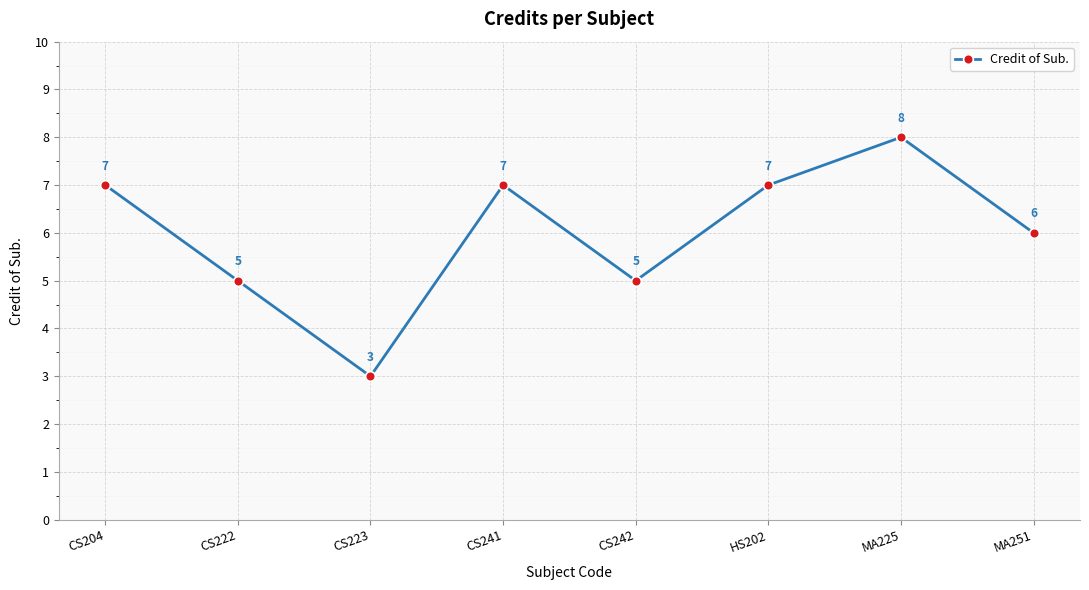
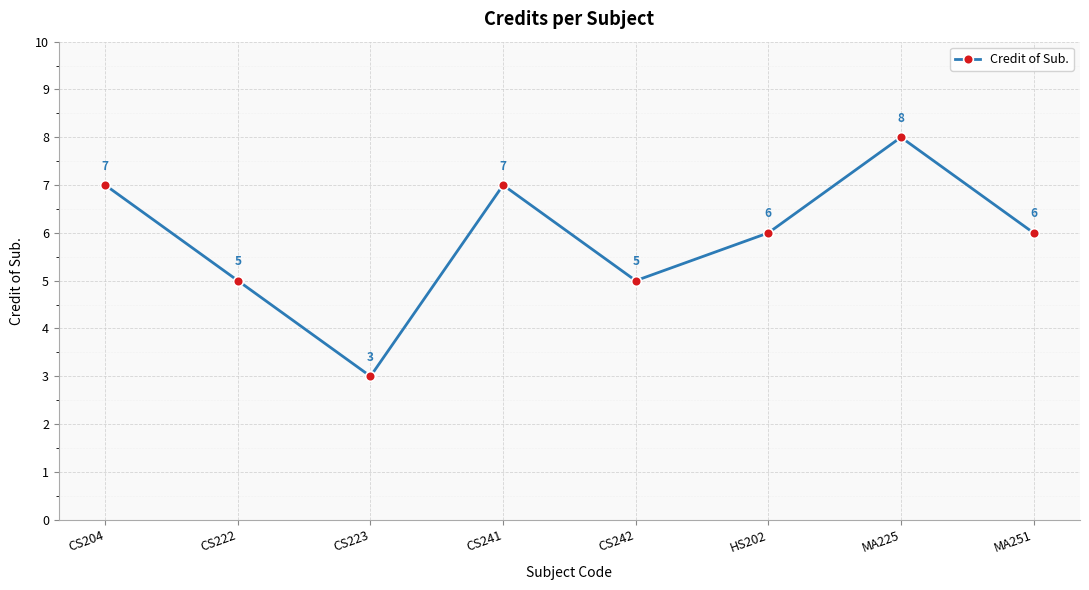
  {
    "CS204": 7,
    "CS222": 5,
    "CS223": 3,
    "CS241": 7,
    "CS242": 5,
-   "HS202": 7,
+   "HS202": 6,
    "MA225": 8,
    "MA251": 6
  }
